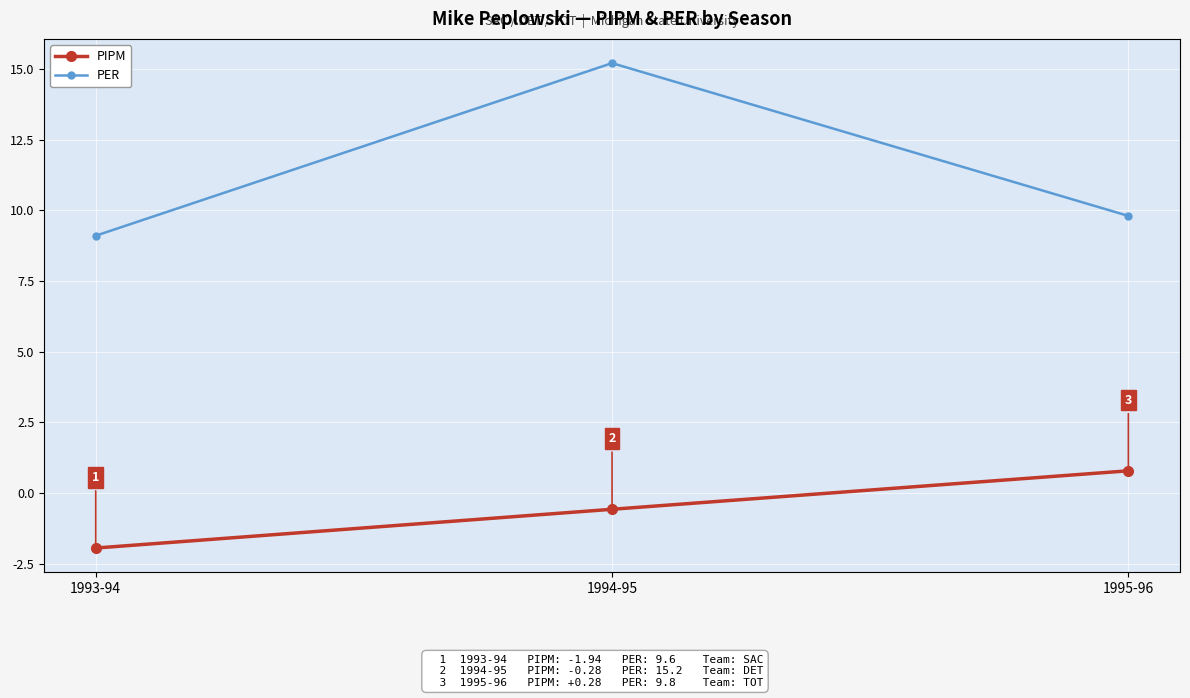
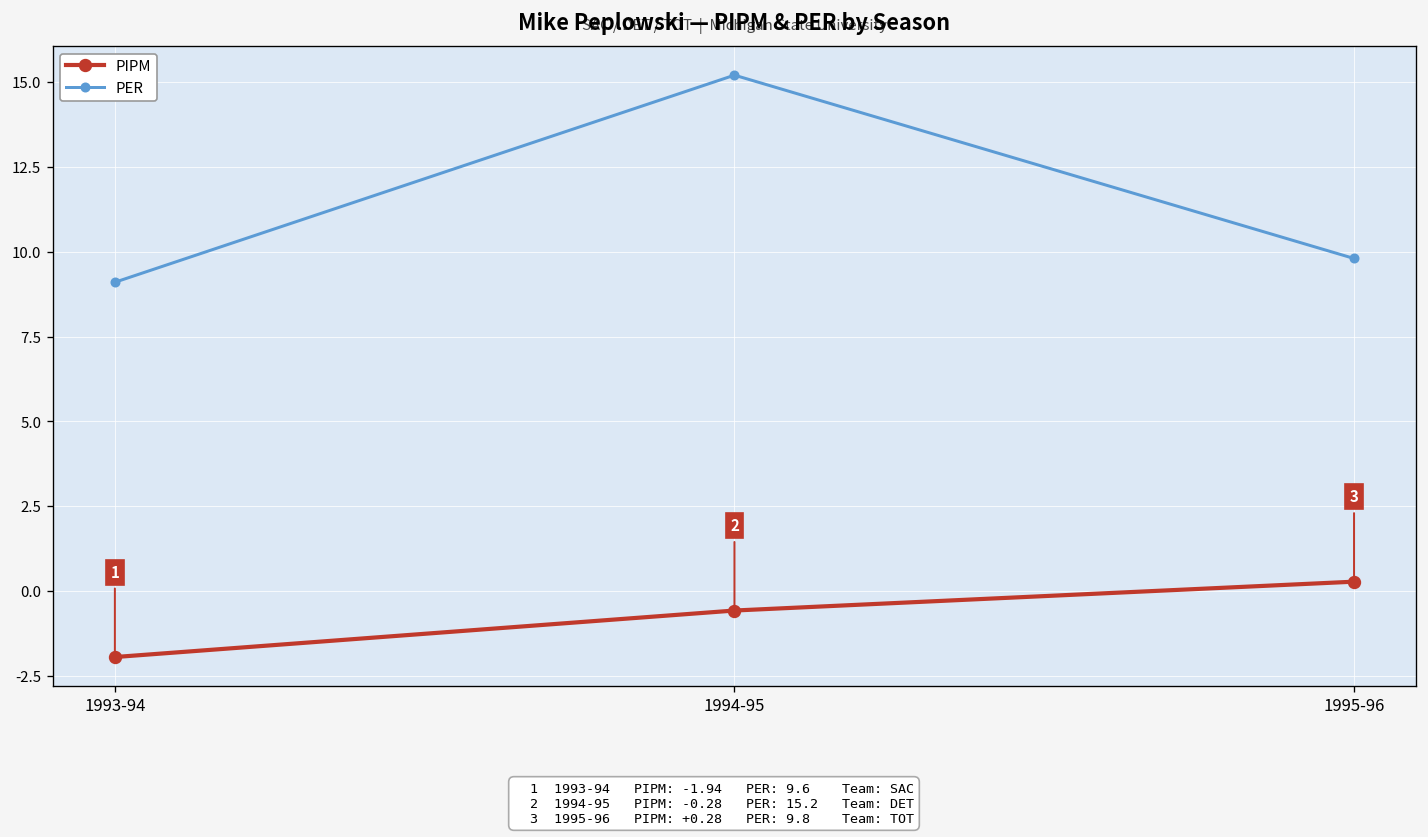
  {
    "PIPM": {
      "1993-94": -1.9,
      "1994-95": -0.6,
-     "1995-96": 0.8
+     "1995-96": 0.3
    },
    "PER": {
      "1993-94": 9.1,
      "1994-95": 15.2,
      "1995-96": 9.8
    }
  }
